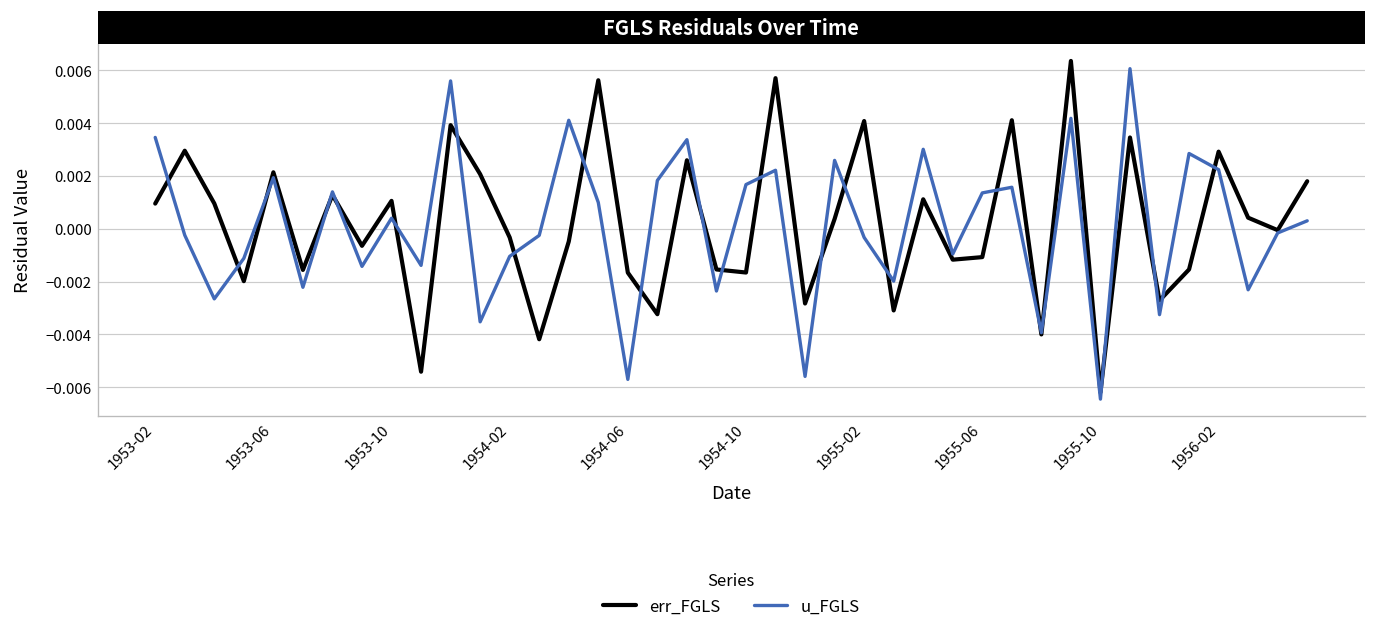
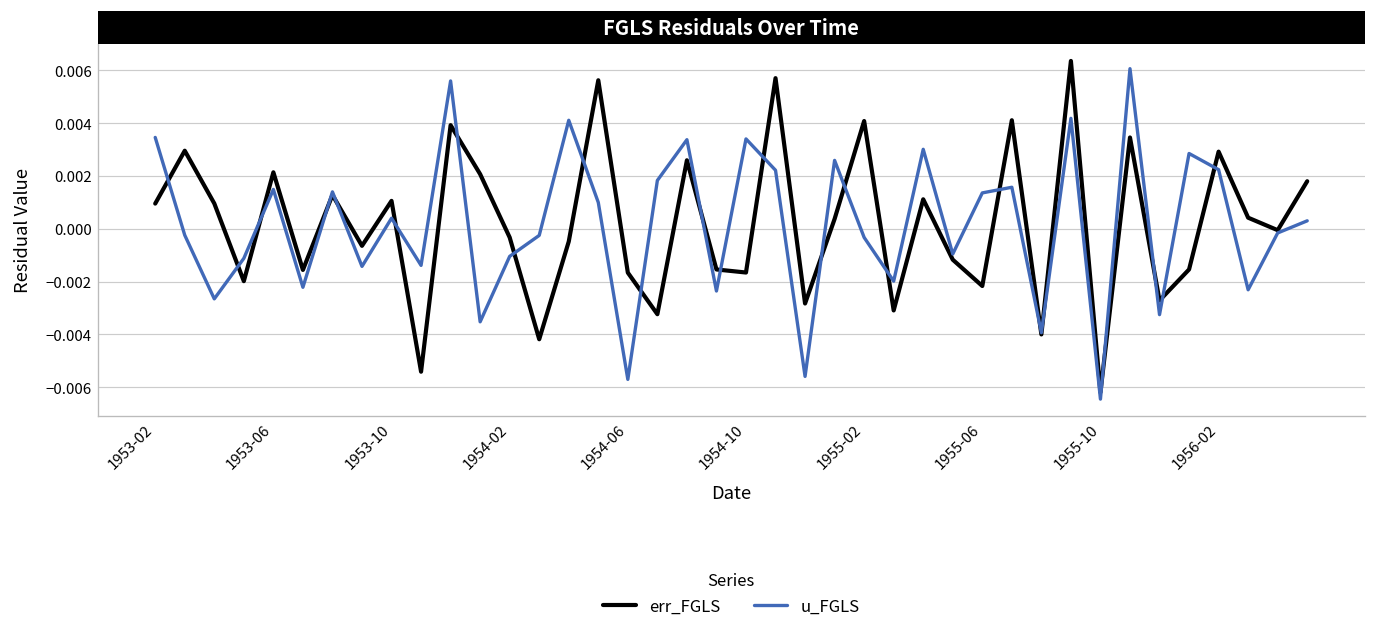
  {
    "err_FGLS": {
      "1953-02": 0.0010,
      "1953-06": 0.0021,
      "1953-10": 0.0011,
      "1954-02": -0.0003,
      "1954-06": -0.0017,
      "1954-10": -0.0017,
      "1955-02": 0.0041,
-     "1955-06": -0.0011,
+     "1955-06": -0.0022,
      "1955-10": -0.0062,
      "1956-02": 0.0029
    },
    "u_FGLS": {
      "1953-02": 0.0035,
-     "1953-06": 0.0019,
+     "1953-06": 0.0015,
      "1953-10": 0.0004,
      "1954-02": -0.0010,
      "1954-06": -0.0057,
-     "1954-10": 0.0017,
+     "1954-10": 0.0034,
      "1955-02": -0.0003,
      "1955-06": 0.0014,
      "1955-10": -0.0065,
      "1956-02": 0.0022
    }
  }
